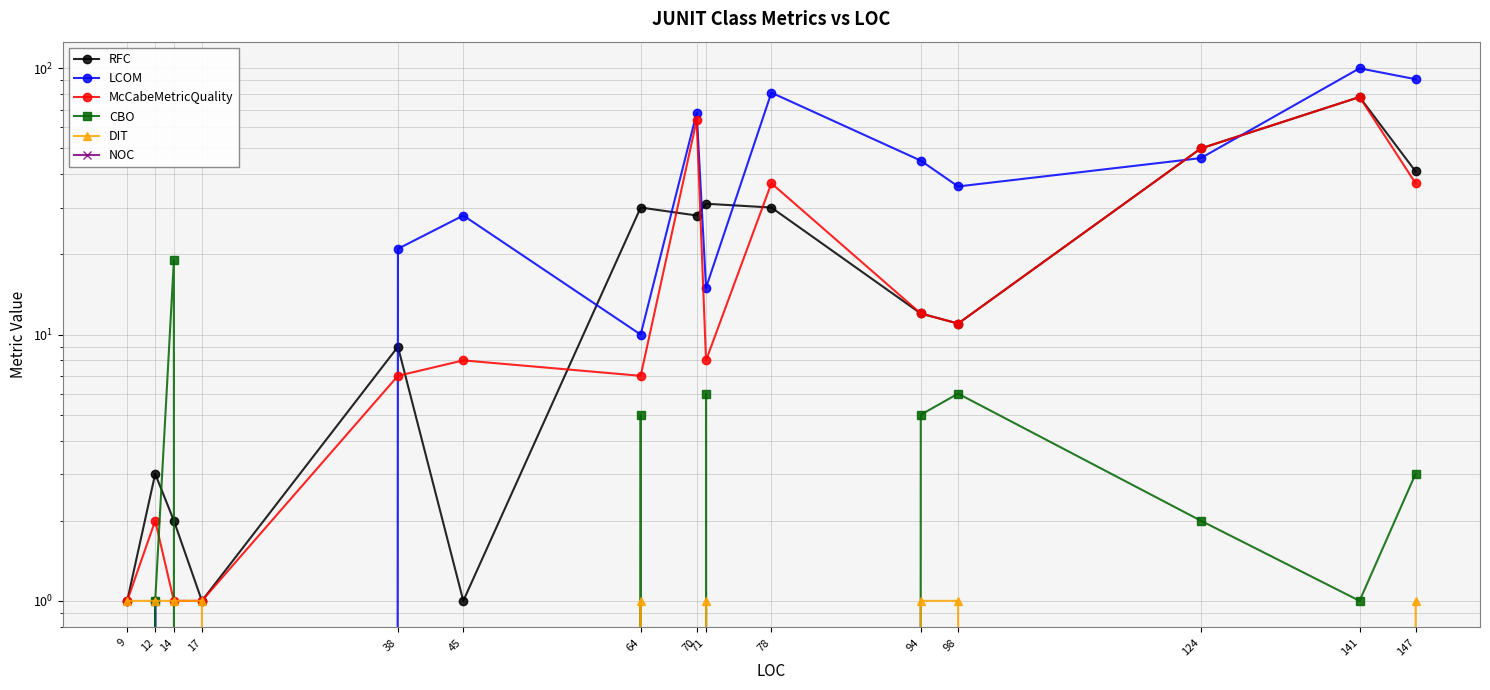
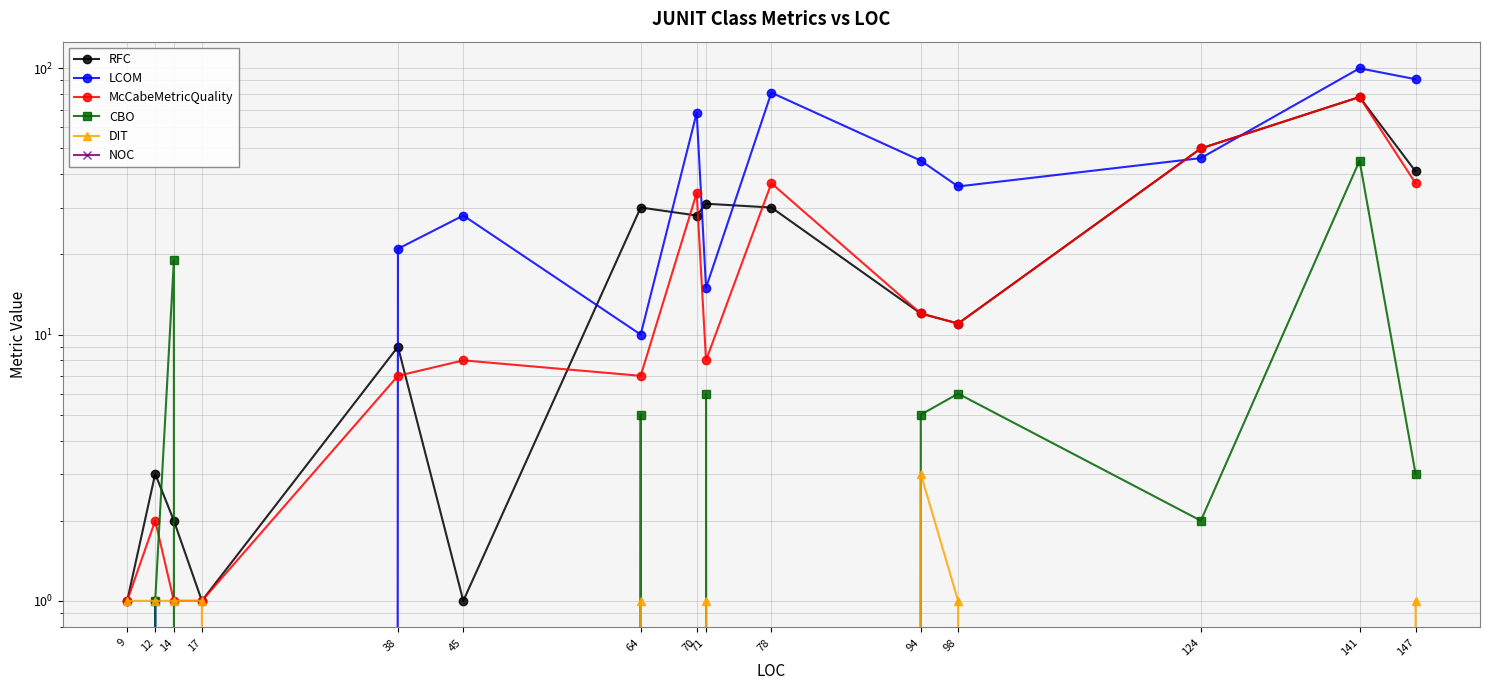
  {
    "RFC": {
      "12": 3,
      "14": 2,
      "38": 9,
      "45": 1,
      "64": 30,
      "70": 28,
      "71": 31,
      "78": 30,
      "147": 41
    },
    "LCOM": {
      "38": 21,
      "45": 28,
      "64": 10,
      "70": 68,
      "71": 15,
      "78": 81,
      "94": 45,
      "98": 36,
      "124": 46,
      "141": 100,
      "147": 91
    },
    "McCabeMetricQuality": {
      "12": 2,
      "38": 7,
      "45": 8,
      "64": 7,
-     "70": 64,
+     "70": 34,
      "71": 8,
      "78": 37,
      "147": 37
    },
    "CBO": {
      "14": 19,
      "64": 5,
      "71": 6,
      "94": 5,
      "98": 6,
      "124": 2,
-     "141": 1,
+     "141": 45,
      "147": 3
    },
    "DIT": {
      "64": 1,
      "71": 1,
-     "94": 1,
+     "94": 3,
      "98": 1,
      "147": 1
    }
  }
